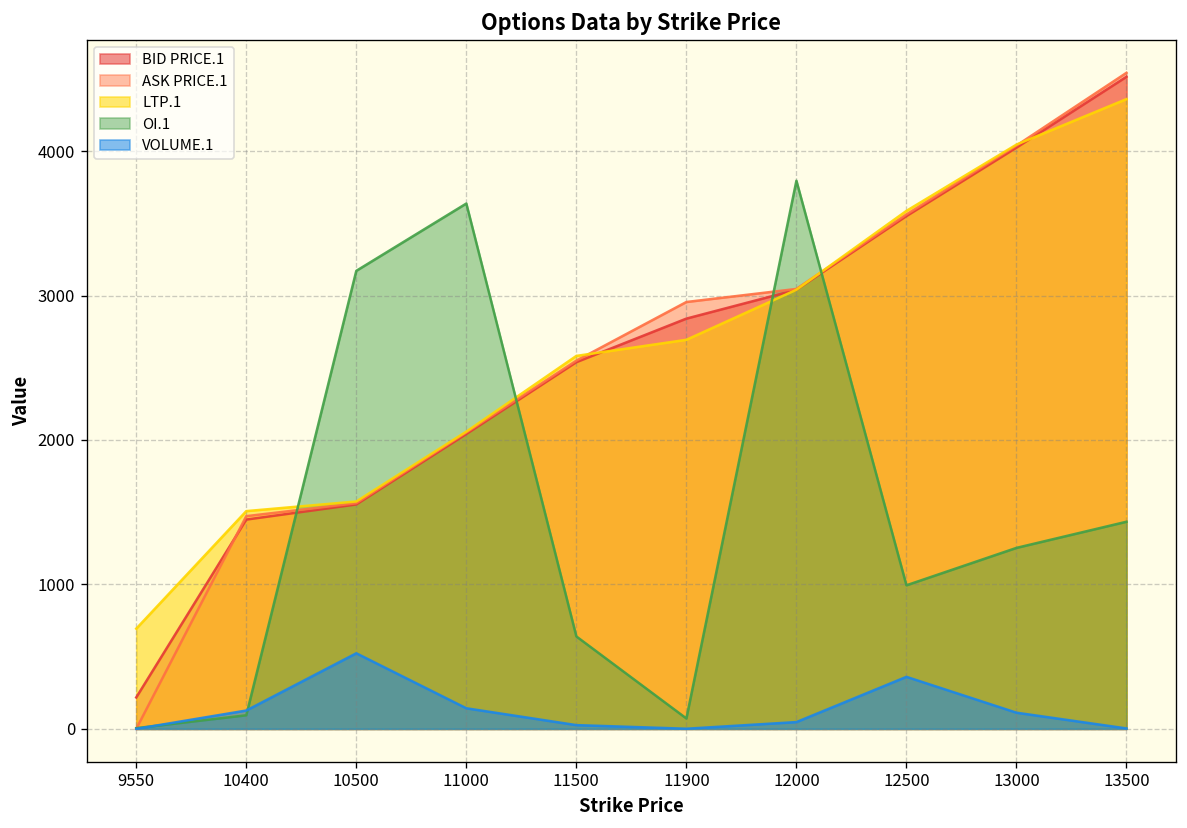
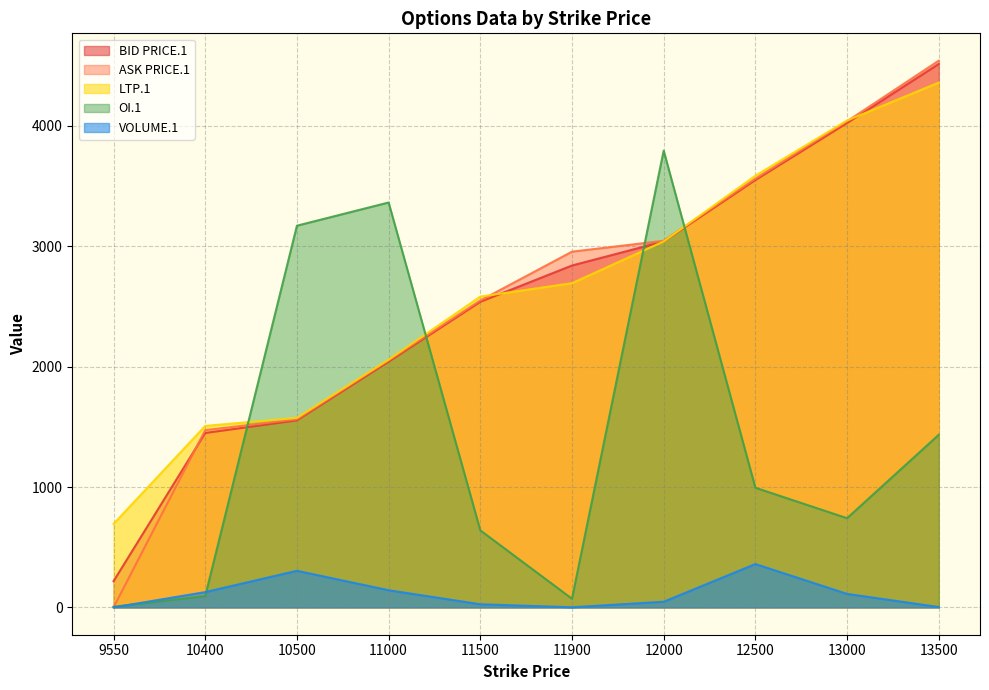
  {
    "BID PRICE.1": {
      "9550": 220,
      "10400": 1450,
      "11900": 2840,
      "13500": 4510
    },
    "ASK PRICE.1": {
      "10400": 1470,
      "11900": 2960,
      "13500": 4540
    },
    "LTP.1": {
      "9550": 690,
      "10400": 1510,
      "11500": 2580,
      "11900": 2690,
      "12500": 3590,
      "13500": 4360
    },
    "OI.1": {
      "10400": 90,
      "10500": 3170,
-     "11000": 3640,
+     "11000": 3360,
      "11500": 640,
      "11900": 70,
      "12000": 3800,
      "12500": 990,
-     "13000": 1250,
+     "13000": 740,
      "13500": 1430
    },
    "VOLUME.1": {
      "10400": 130,
-     "10500": 520,
+     "10500": 300,
      "11000": 140,
      "11500": 30,
      "11900": 0,
      "12000": 50,
      "12500": 360,
      "13000": 110,
      "13500": 0
    }
  }
